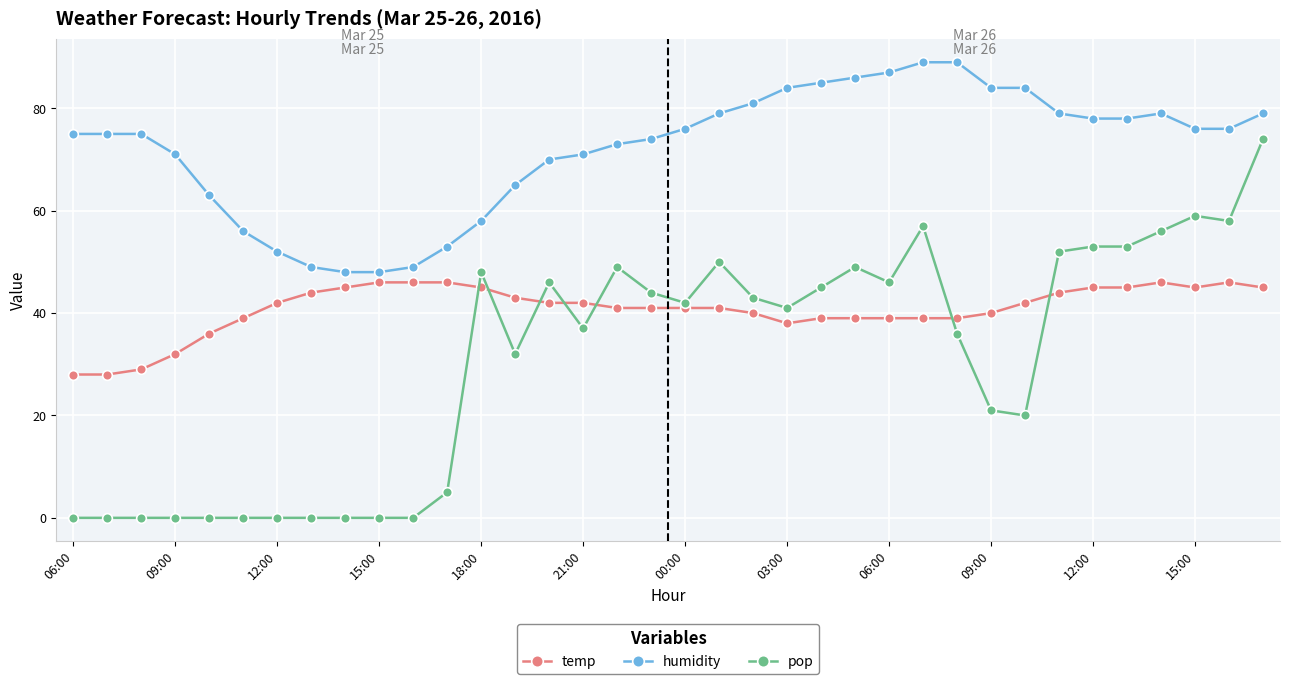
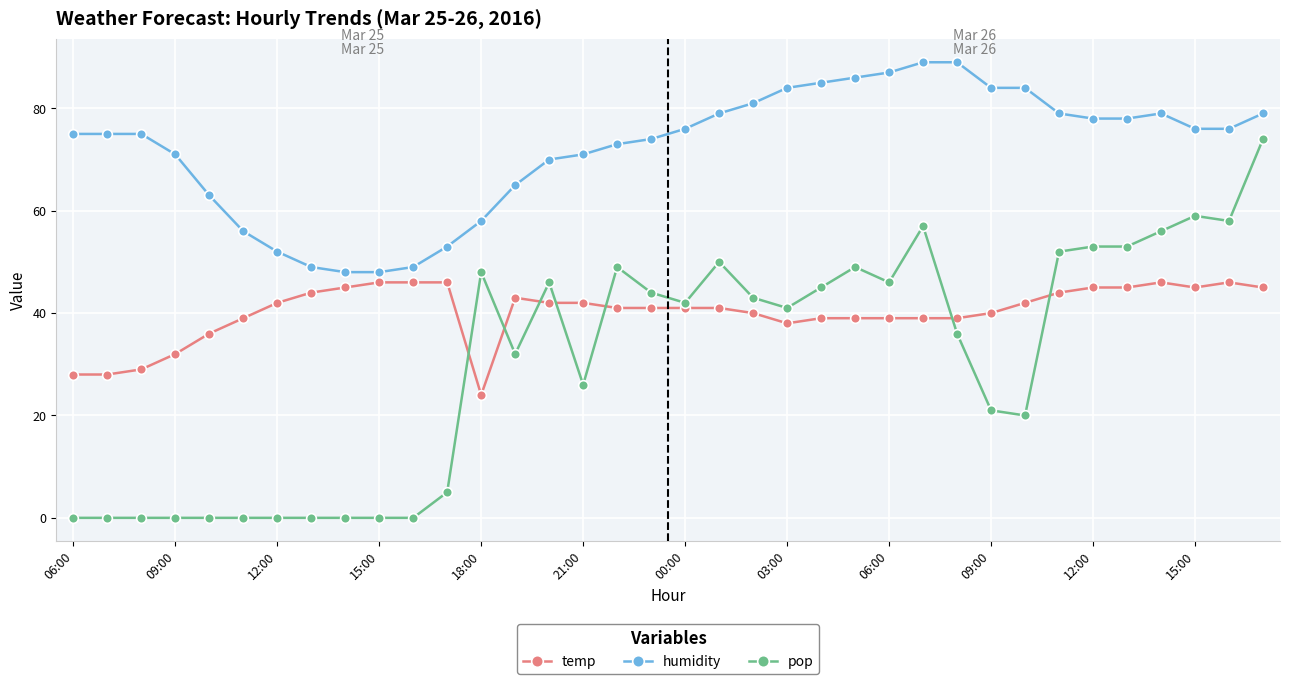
  {
    "temp": {
-     "18:00": 45,
+     "18:00": 24,
      "21:00": 42,
      "00:00": 41,
      "03:00": 38
    },
    "humidity": {
      "18:00": 58,
      "21:00": 71,
      "00:00": 76,
      "03:00": 84
    },
    "pop": {
      "18:00": 48,
-     "21:00": 37,
+     "21:00": 26,
      "00:00": 42,
      "03:00": 41
    }
  }
